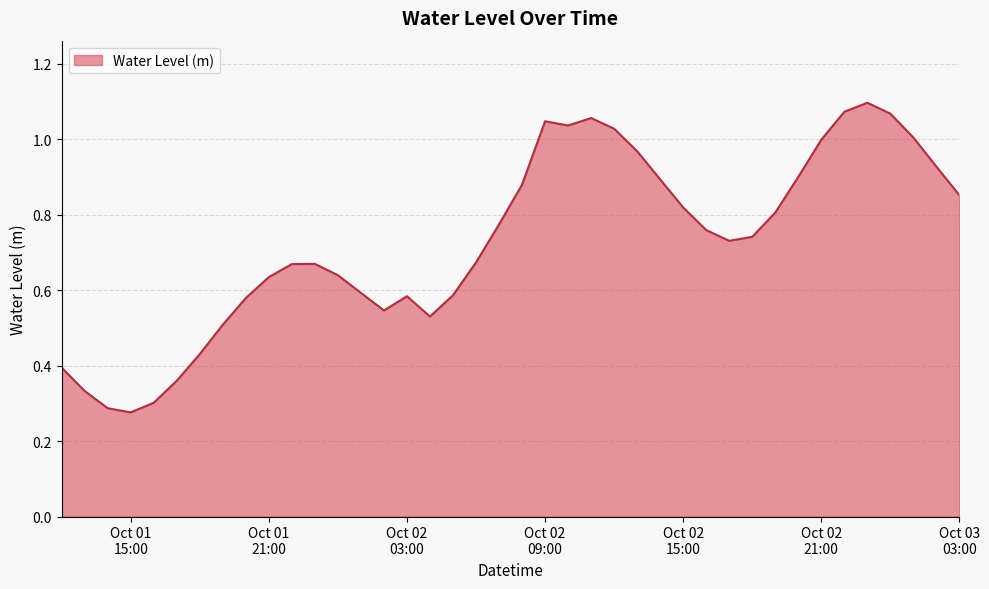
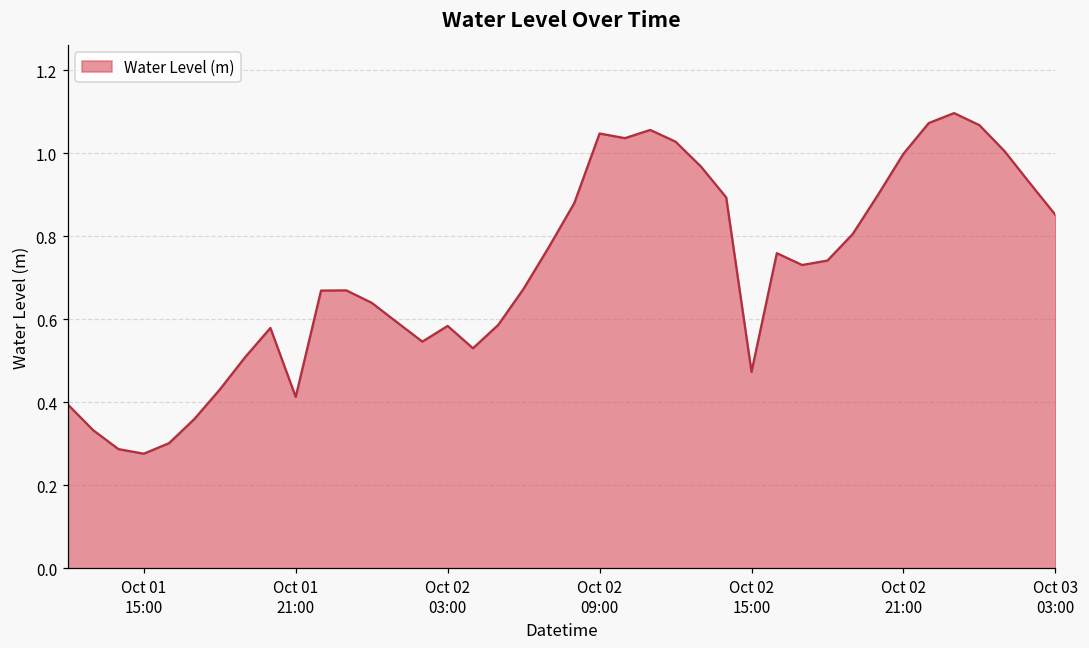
  {
    "Oct 01 15:00": 0.28,
-   "Oct 01 21:00": 0.63,
+   "Oct 01 21:00": 0.41,
    "Oct 02 03:00": 0.58,
    "Oct 02 09:00": 1.05,
-   "Oct 02 15:00": 0.82,
+   "Oct 02 15:00": 0.47,
    "Oct 02 21:00": 1.00,
    "Oct 03 03:00": 0.85
  }
